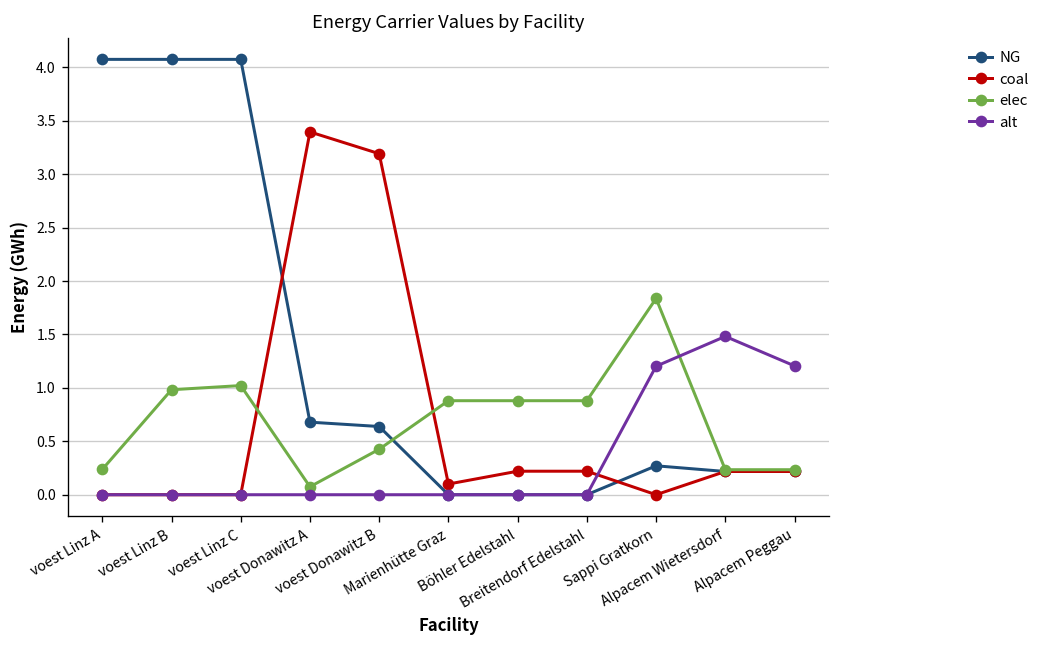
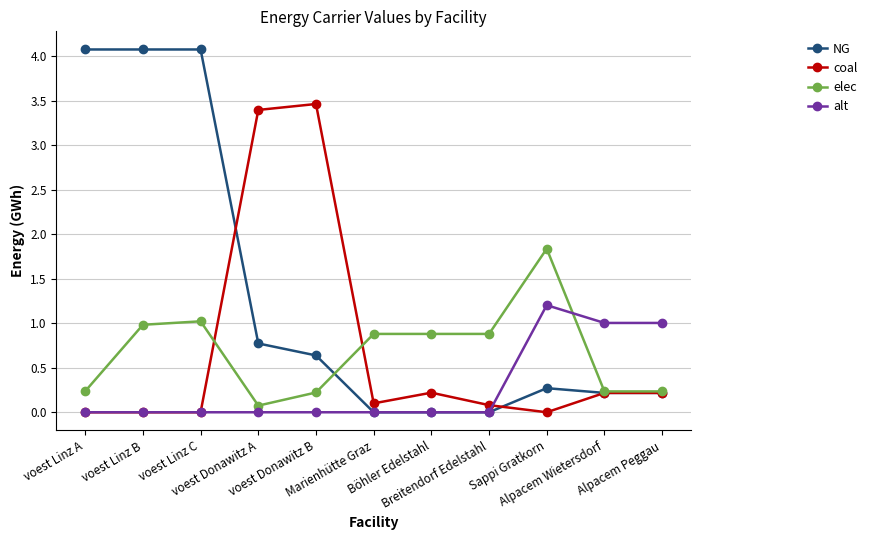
  {
    "NG": {
      "voest Linz A": 4.1,
      "voest Linz B": 4.1,
      "voest Linz C": 4.1,
-     "voest Donawitz A": 0.7,
+     "voest Donawitz A": 0.8,
      "voest Donawitz B": 0.6,
      "Sappi Gratkorn": 0.3
    },
    "coal": {
      "voest Donawitz A": 3.4,
-     "voest Donawitz B": 3.2,
+     "voest Donawitz B": 3.5,
      "Marienhütte Graz": 0.1,
      "Böhler Edelstahl": 0.2,
-     "Breitendorf Edelstahl": 0.2,
+     "Breitendorf Edelstahl": 0.1,
      "Sappi Gratkorn": 0.0
    },
    "elec": {
      "voest Linz A": 0.2,
      "voest Linz B": 1.0,
      "voest Linz C": 1.0,
      "voest Donawitz A": 0.1,
-     "voest Donawitz B": 0.4,
+     "voest Donawitz B": 0.2,
      "Marienhütte Graz": 0.9,
      "Böhler Edelstahl": 0.9,
      "Breitendorf Edelstahl": 0.9,
      "Sappi Gratkorn": 1.8
    },
    "alt": {
      "voest Donawitz A": 0.0,
      "voest Donawitz B": 0.0,
      "Sappi Gratkorn": 1.2,
-     "Alpacem Wietersdorf": 1.5,
-     "Alpacem Peggau": 1.2
+     "Alpacem Wietersdorf": 1.0,
+     "Alpacem Peggau": 1.0
    }
  }
